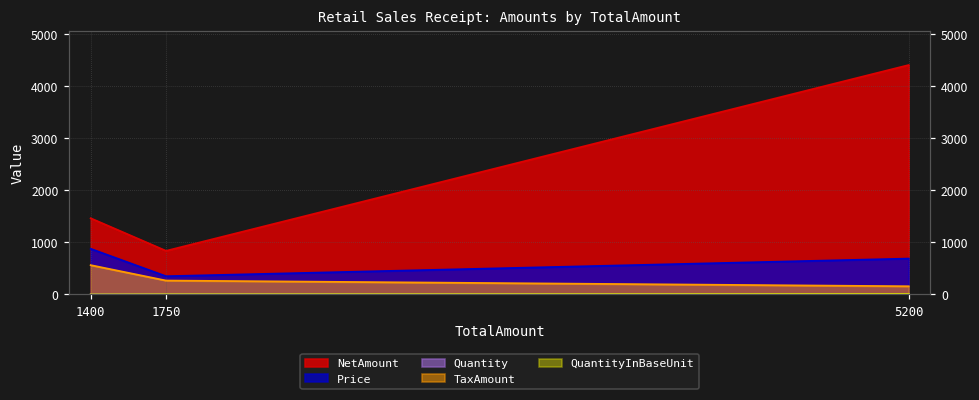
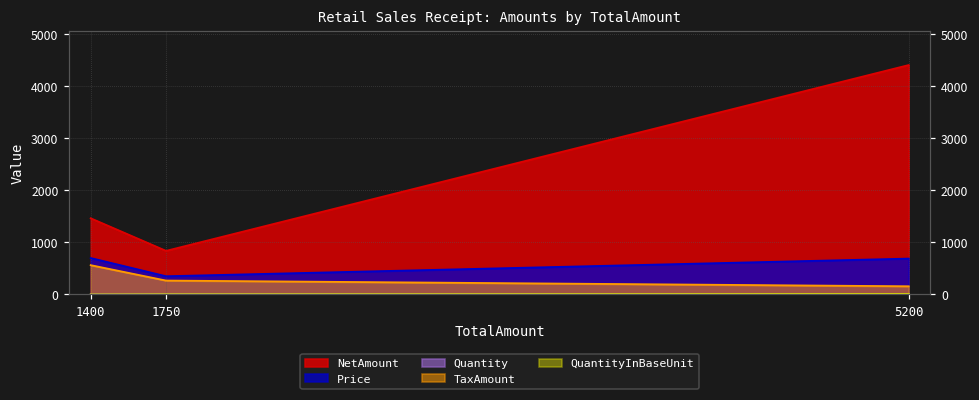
  {
    "NetAmount": {
      "1400": 1500,
      "1750": 800,
      "5200": 4400
    },
    "Price": {
-     "1400": 900,
+     "1400": 700,
      "1750": 400,
      "5200": 700
    },
    "QuantityInBaseUnit": {
      "1400": 0,
      "1750": 0,
      "5200": 0
    },
    "TaxAmount": {
      "1400": 600,
      "1750": 300,
      "5200": 200
    }
  }
